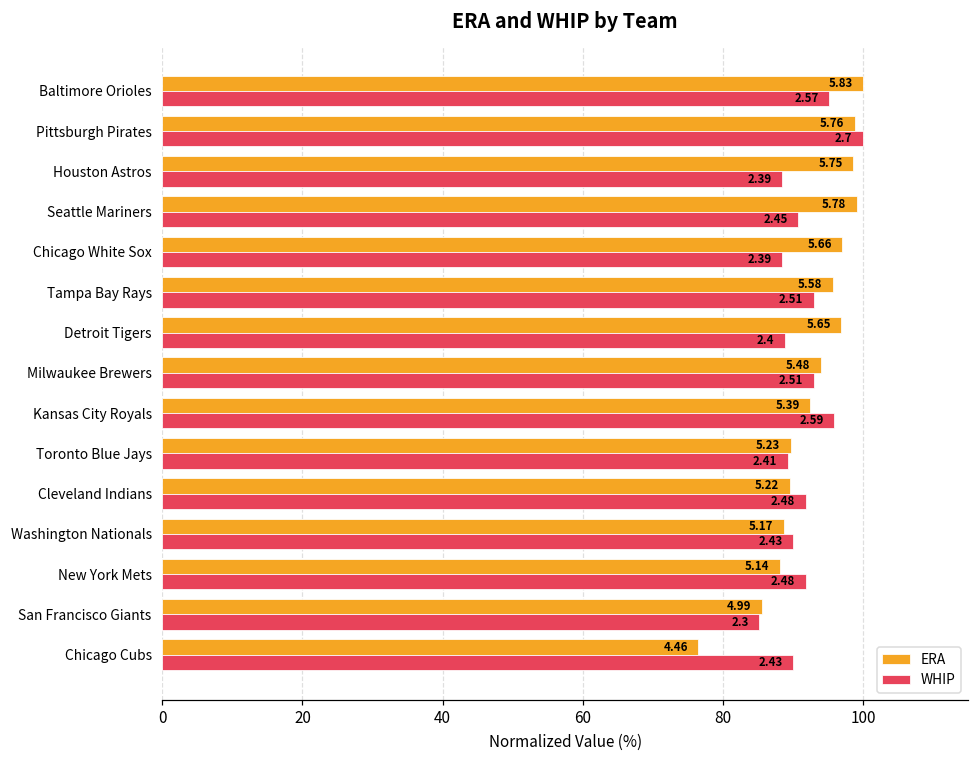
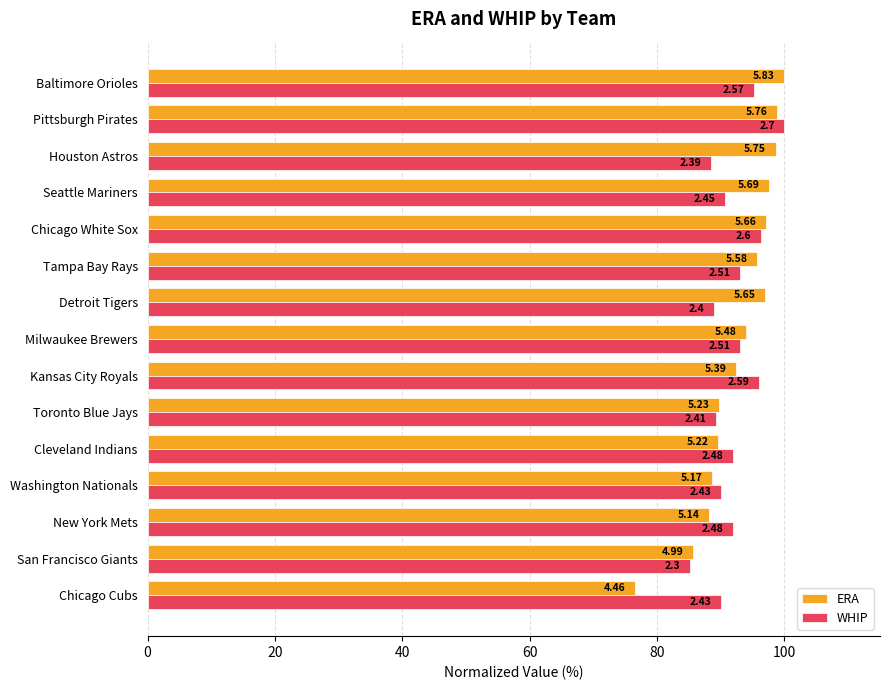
  {
    "ERA": {
-     "Seattle Mariners": 5.78
+     "Seattle Mariners": 5.69
    },
    "WHIP": {
-     "Chicago White Sox": 2.39
+     "Chicago White Sox": 2.6
    }
  }
